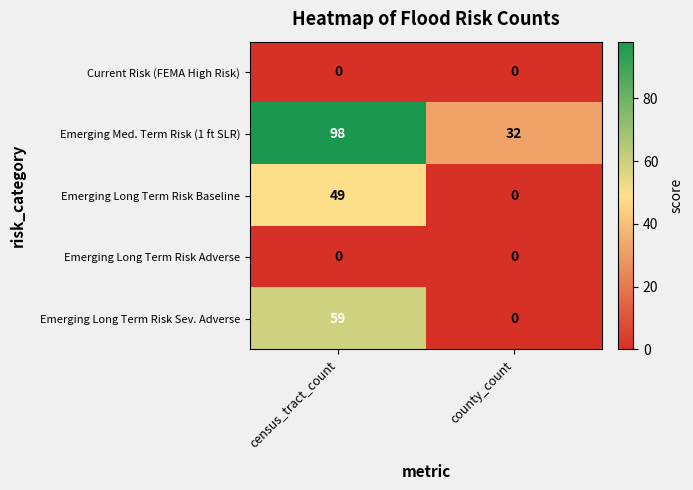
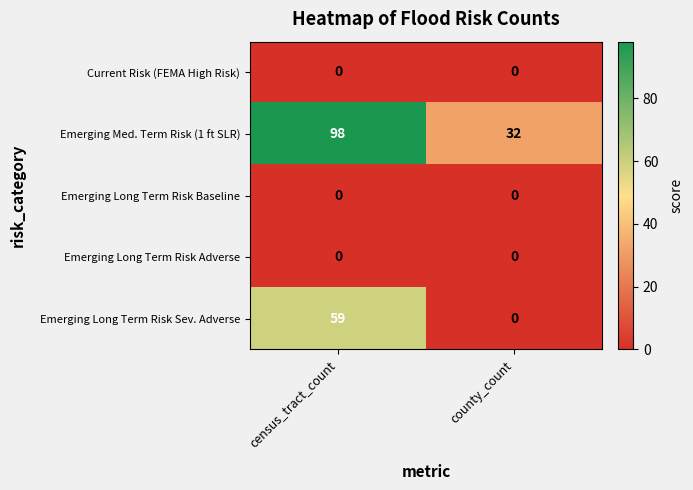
  {
    "Current Risk (FEMA High Risk)": {
      "census_tract_count": 0,
      "county_count": 0
    },
    "Emerging Med. Term Risk (1 ft SLR)": {
      "census_tract_count": 98,
      "county_count": 32
    },
    "Emerging Long Term Risk Baseline": {
-     "census_tract_count": 49,
+     "census_tract_count": 0,
      "county_count": 0
    },
    "Emerging Long Term Risk Adverse": {
      "census_tract_count": 0,
      "county_count": 0
    },
    "Emerging Long Term Risk Sev. Adverse": {
      "census_tract_count": 59,
      "county_count": 0
    }
  }
